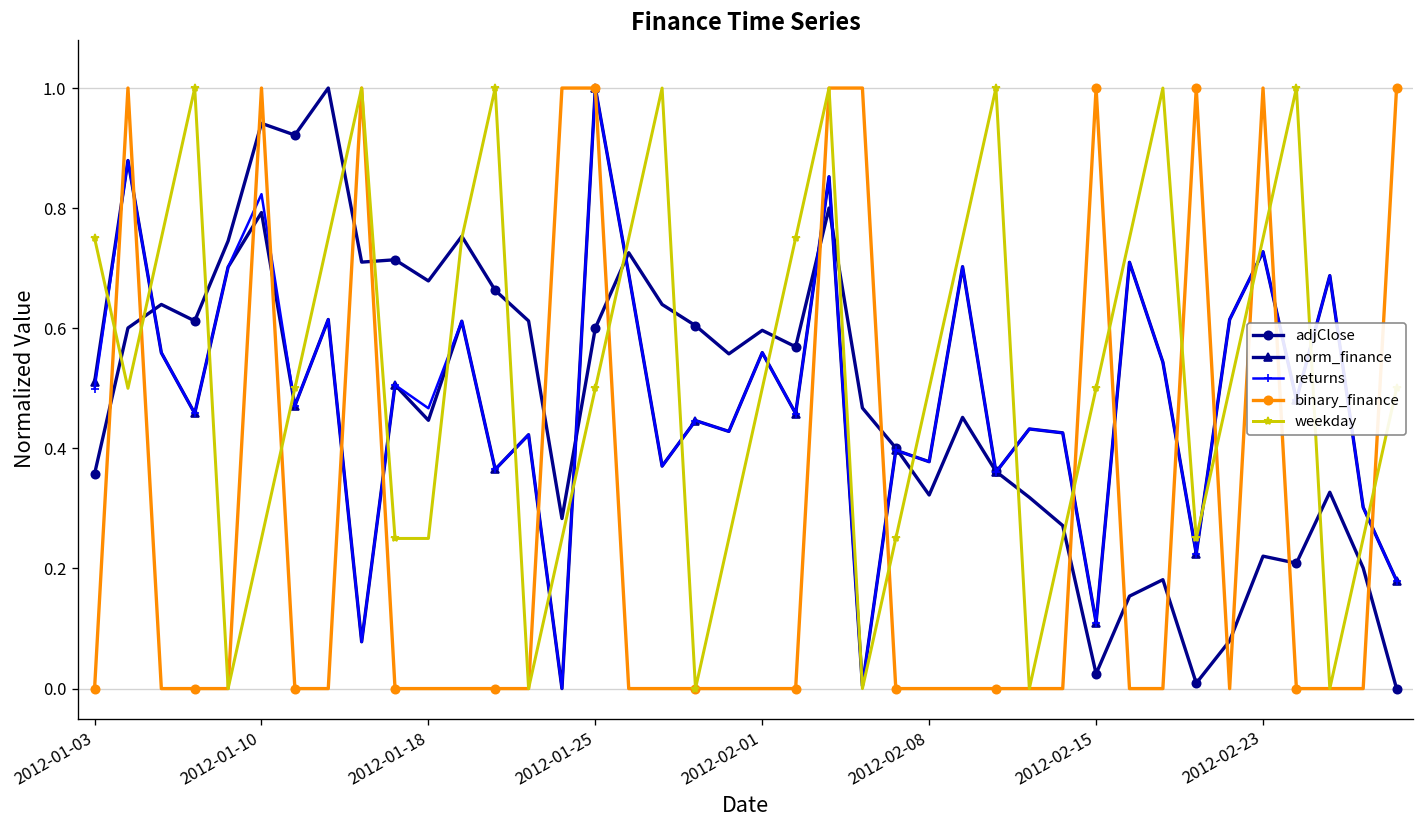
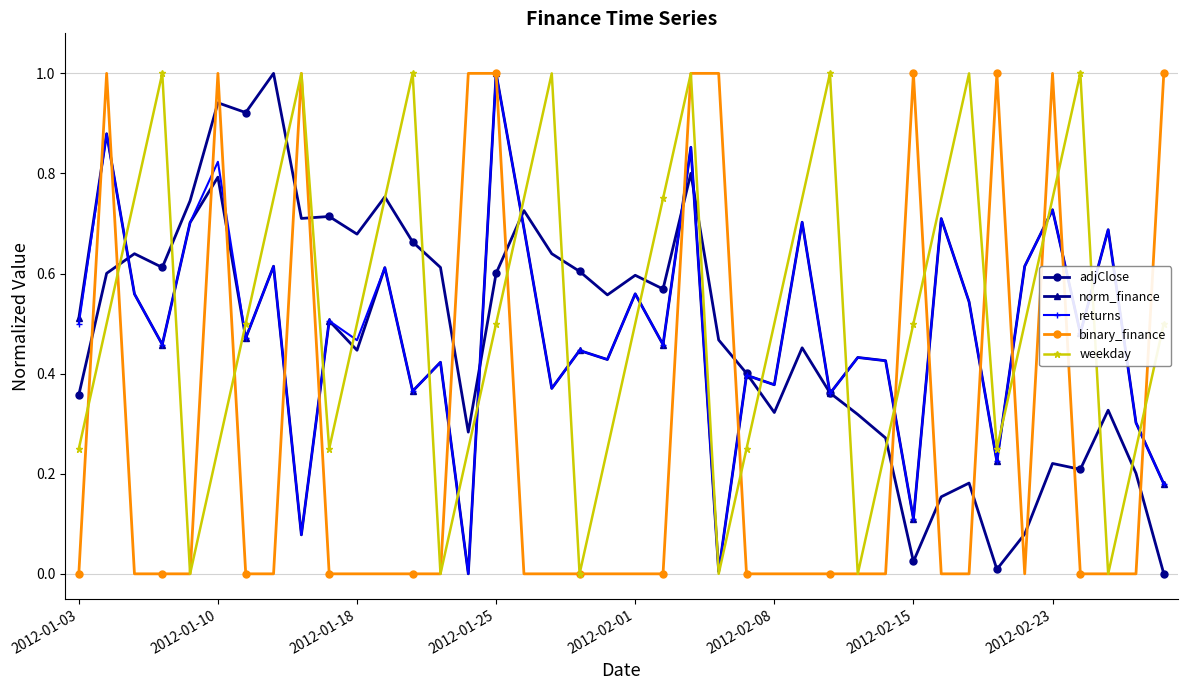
  {
    "returns": {
      "2012-01-03": 0.50,
      "2012-01-10": 0.82,
      "2012-01-18": 0.47
    },
    "binary_finance": {
      "2012-01-03": 0.00,
      "2012-01-10": 1.00,
      "2012-01-18": 0.00,
      "2012-02-01": 0.00,
      "2012-02-08": 0.00,
      "2012-02-15": 1.00,
      "2012-02-23": 1.00
    },
    "weekday": {
-     "2012-01-03": 0.75,
+     "2012-01-03": 0.25,
      "2012-01-10": 0.25,
-     "2012-01-18": 0.25,
+     "2012-01-18": 0.50,
      "2012-01-25": 0.50,
      "2012-02-01": 0.50,
      "2012-02-08": 0.50,
      "2012-02-15": 0.50,
      "2012-02-23": 0.75
    }
  }
